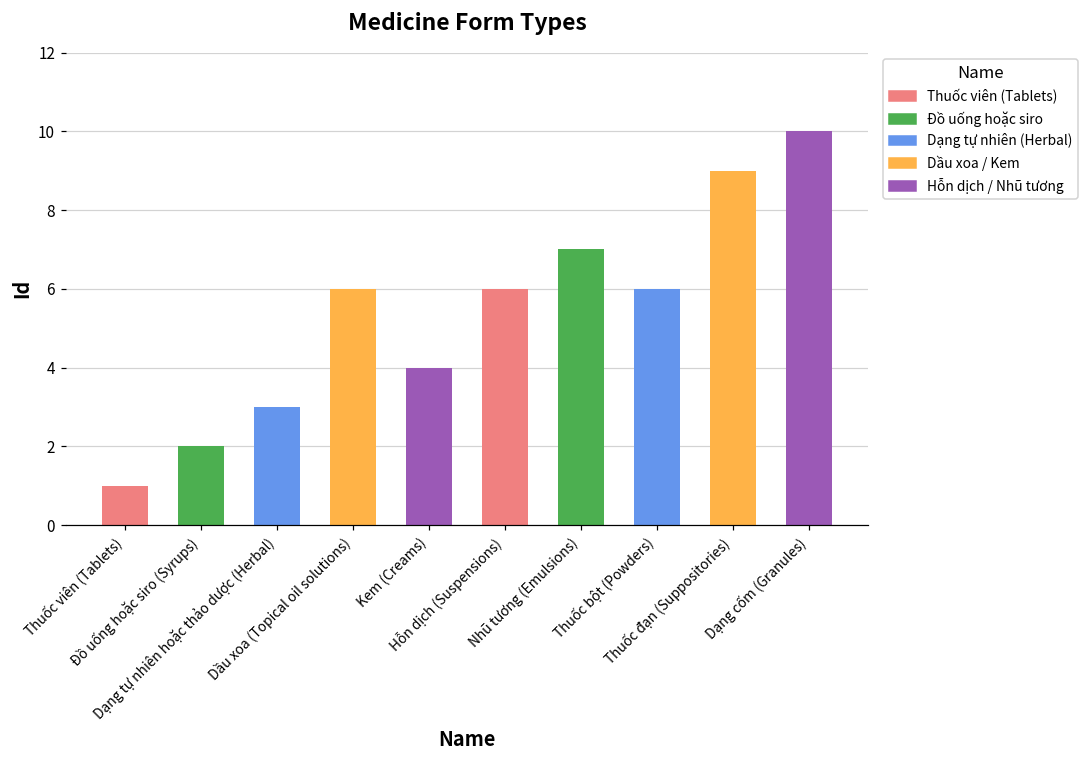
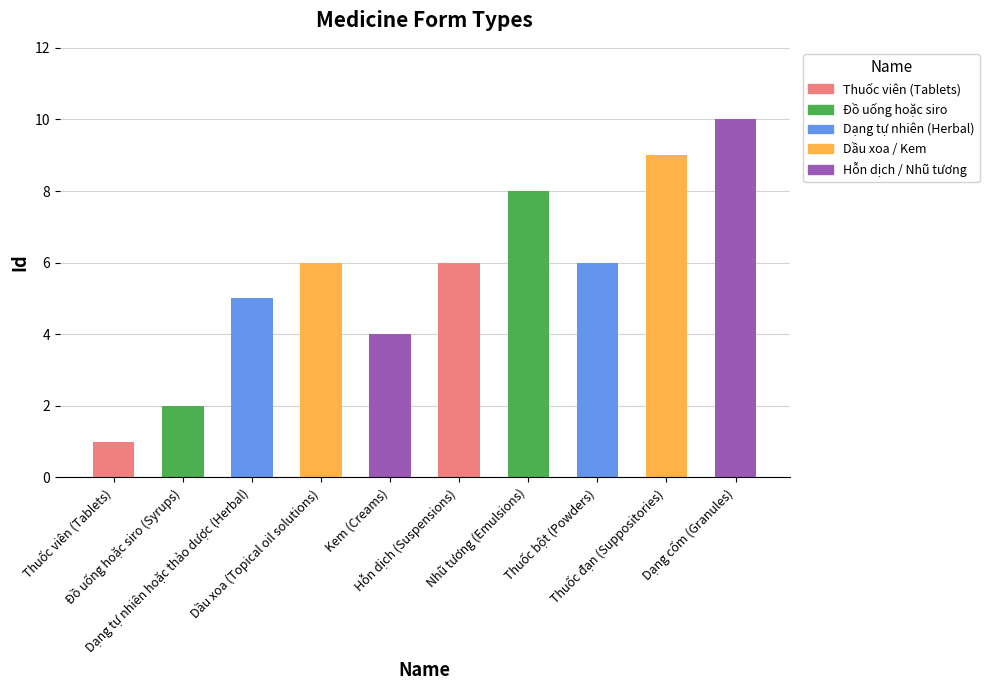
  {
    "Thuốc viên (Tablets)": 1,
    "Đồ uống hoặc siro (Syrups)": 2,
-   "Dạng tự nhiên hoặc thảo dược (Herbal)": 3,
+   "Dạng tự nhiên hoặc thảo dược (Herbal)": 5,
    "Dầu xoa (Topical oil solutions)": 6,
    "Kem (Creams)": 4,
    "Hỗn dịch (Suspensions)": 6,
-   "Nhũ tương (Emulsions)": 7,
+   "Nhũ tương (Emulsions)": 8,
    "Thuốc bột (Powders)": 6,
    "Thuốc đạn (Suppositories)": 9,
    "Dạng cốm (Granules)": 10
  }
